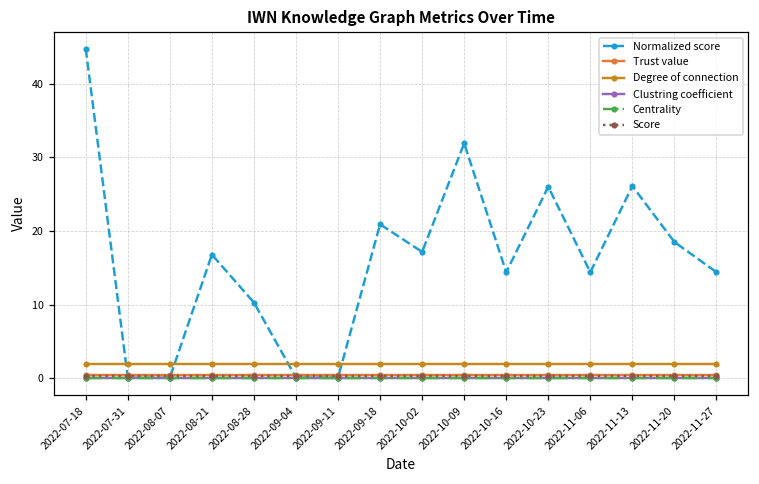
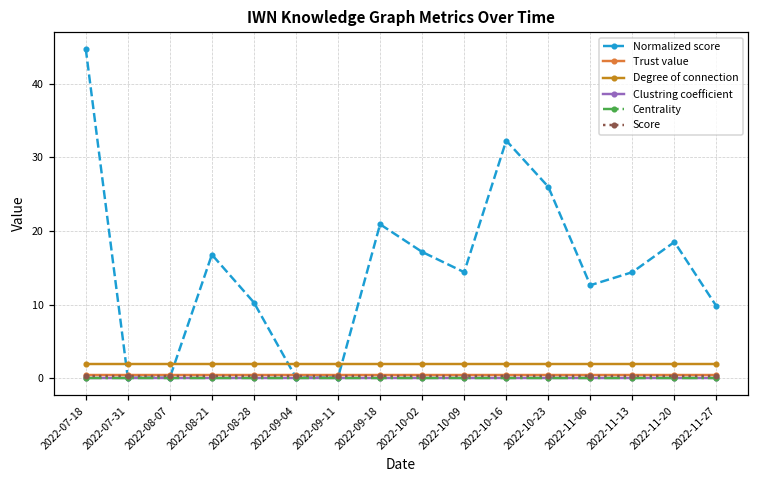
  {
    "Normalized score": {
      "2022-07-18": 45,
      "2022-08-21": 17,
      "2022-08-28": 10,
      "2022-09-18": 21,
      "2022-10-02": 17,
-     "2022-10-09": 32,
-     "2022-10-16": 14,
+     "2022-10-09": 14,
+     "2022-10-16": 32,
      "2022-10-23": 26,
-     "2022-11-06": 14,
-     "2022-11-13": 26,
+     "2022-11-06": 13,
+     "2022-11-13": 14,
      "2022-11-20": 19,
-     "2022-11-27": 14
+     "2022-11-27": 10
    }
  }
